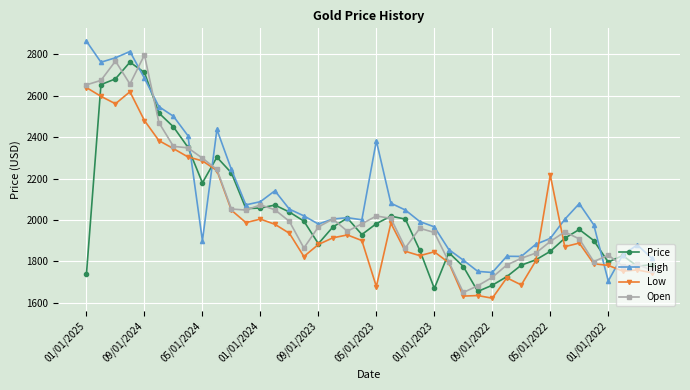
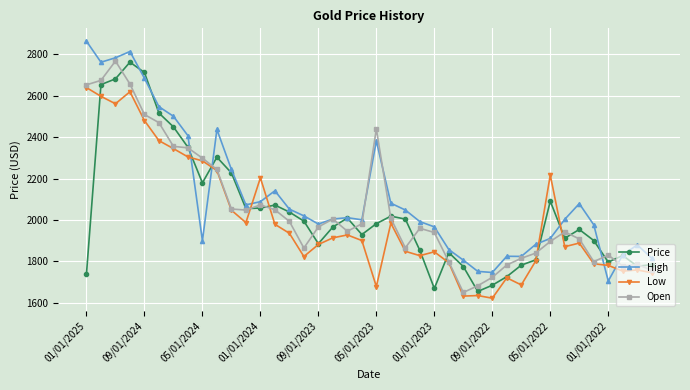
  {
    "Price": {
      "01/01/2025": 1740,
      "09/01/2024": 2710,
      "05/01/2024": 2180,
      "01/01/2024": 2060,
      "05/01/2023": 1980,
      "01/01/2023": 1670,
      "09/01/2022": 1680,
-     "05/01/2022": 1850,
+     "05/01/2022": 2090,
      "01/01/2022": 1800
    },
    "High": {
      "01/01/2025": 2860,
      "09/01/2024": 2680,
      "05/01/2024": 1900,
      "01/01/2024": 2090,
      "09/01/2023": 1980,
      "05/01/2023": 2380,
      "01/01/2023": 1970,
      "09/01/2022": 1750,
      "05/01/2022": 1910,
      "01/01/2022": 1710
    },
    "Low": {
      "01/01/2025": 2640,
      "09/01/2024": 2480,
      "05/01/2024": 2290,
-     "01/01/2024": 2000,
+     "01/01/2024": 2200,
      "05/01/2023": 1680,
      "01/01/2023": 1850,
      "09/01/2022": 1620,
      "05/01/2022": 2220,
      "01/01/2022": 1780
    },
    "Open": {
      "01/01/2025": 2650,
-     "09/01/2024": 2800,
+     "09/01/2024": 2510,
      "05/01/2024": 2300,
      "01/01/2024": 2070,
      "09/01/2023": 1970,
-     "05/01/2023": 2020,
+     "05/01/2023": 2440,
      "01/01/2023": 1940,
      "09/01/2022": 1720,
      "05/01/2022": 1900,
      "01/01/2022": 1830
    }
  }
